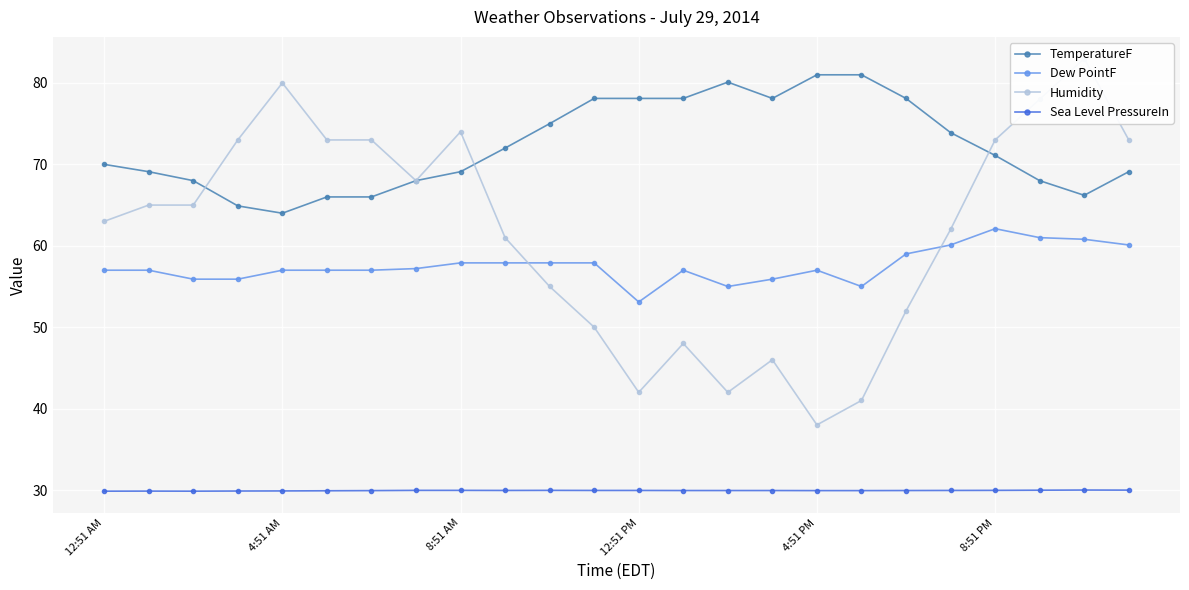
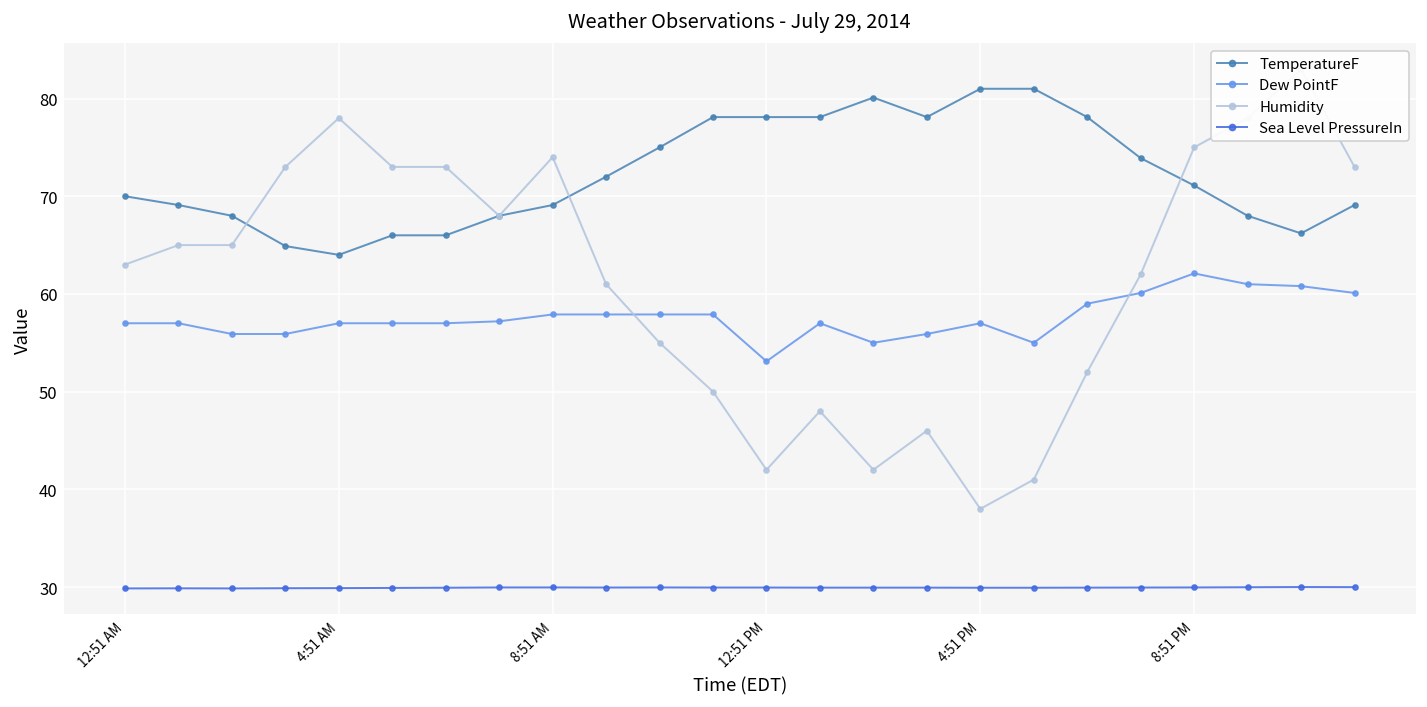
  {
    "Humidity": {
      "12:51 AM": 63,
-     "4:51 AM": 80,
+     "4:51 AM": 78,
      "8:51 AM": 74,
      "12:51 PM": 42,
      "4:51 PM": 38,
-     "8:51 PM": 73
+     "8:51 PM": 75
    }
  }
